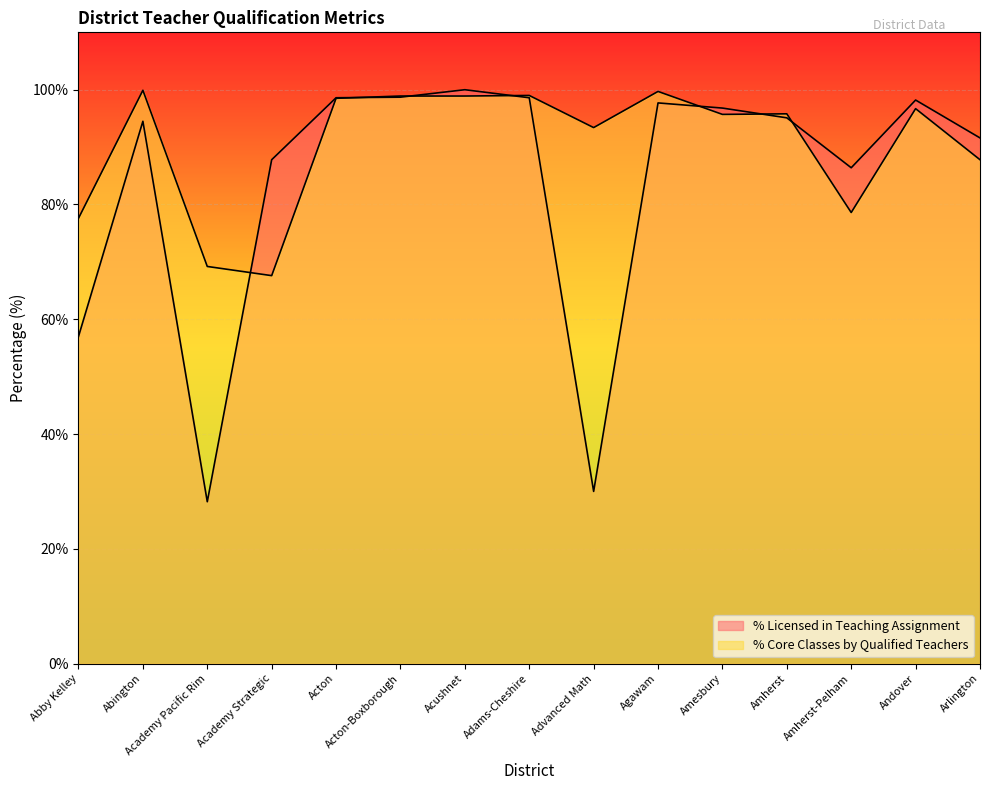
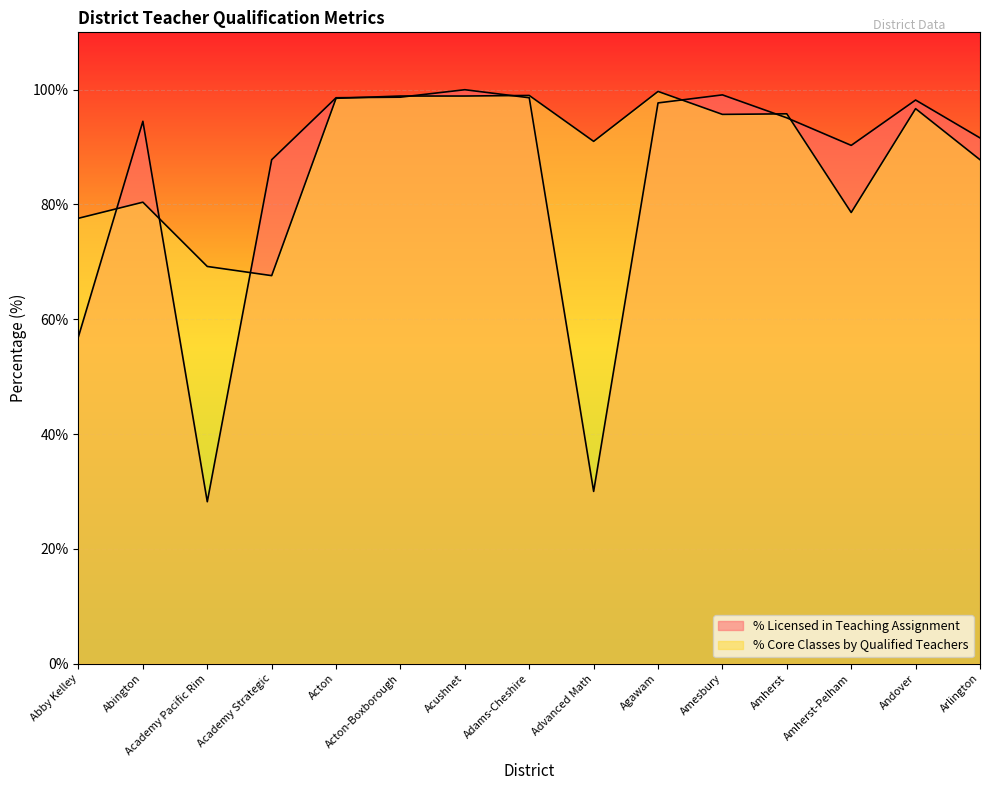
  {
    "% Licensed in Teaching Assignment": {
      "Abby Kelley": "57%",
      "Abington": "95%",
      "Academy Pacific Rim": "28%",
      "Academy Strategic": "88%",
      "Acushnet": "100%",
      "Advanced Math": "30%",
      "Agawam": "98%",
-     "Amesbury": "97%",
+     "Amesbury": "99%",
      "Amherst": "95%",
-     "Amherst-Pelham": "86%",
+     "Amherst-Pelham": "90%",
      "Andover": "98%",
      "Arlington": "92%"
    },
    "% Core Classes by Qualified Teachers": {
      "Abby Kelley": "78%",
-     "Abington": "100%",
+     "Abington": "80%",
      "Academy Pacific Rim": "69%",
      "Academy Strategic": "68%",
      "Acushnet": "99%",
-     "Advanced Math": "93%",
+     "Advanced Math": "91%",
      "Agawam": "100%",
      "Amesbury": "96%",
      "Amherst": "96%",
      "Amherst-Pelham": "79%",
      "Andover": "97%",
      "Arlington": "88%"
    }
  }
